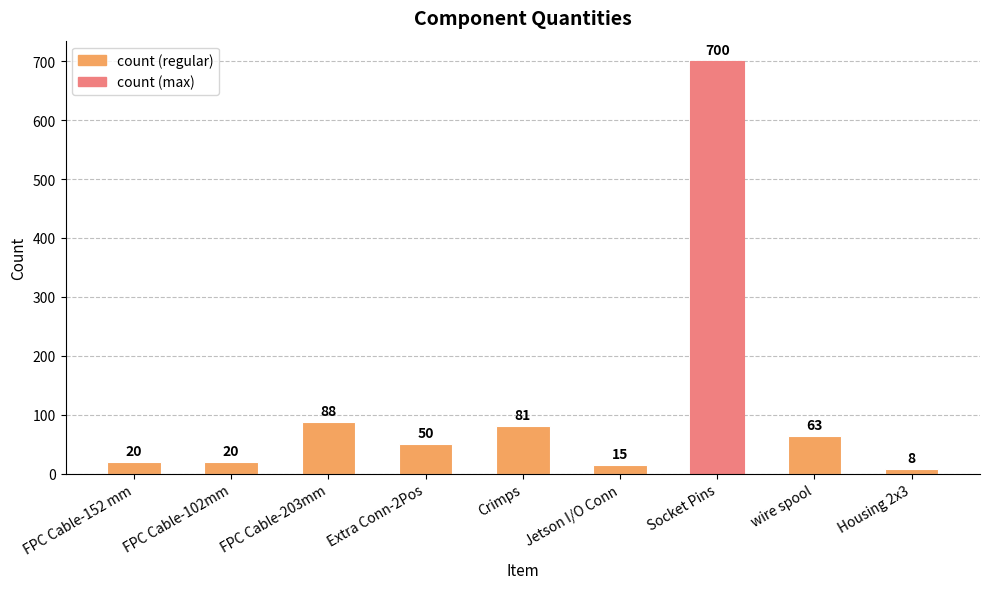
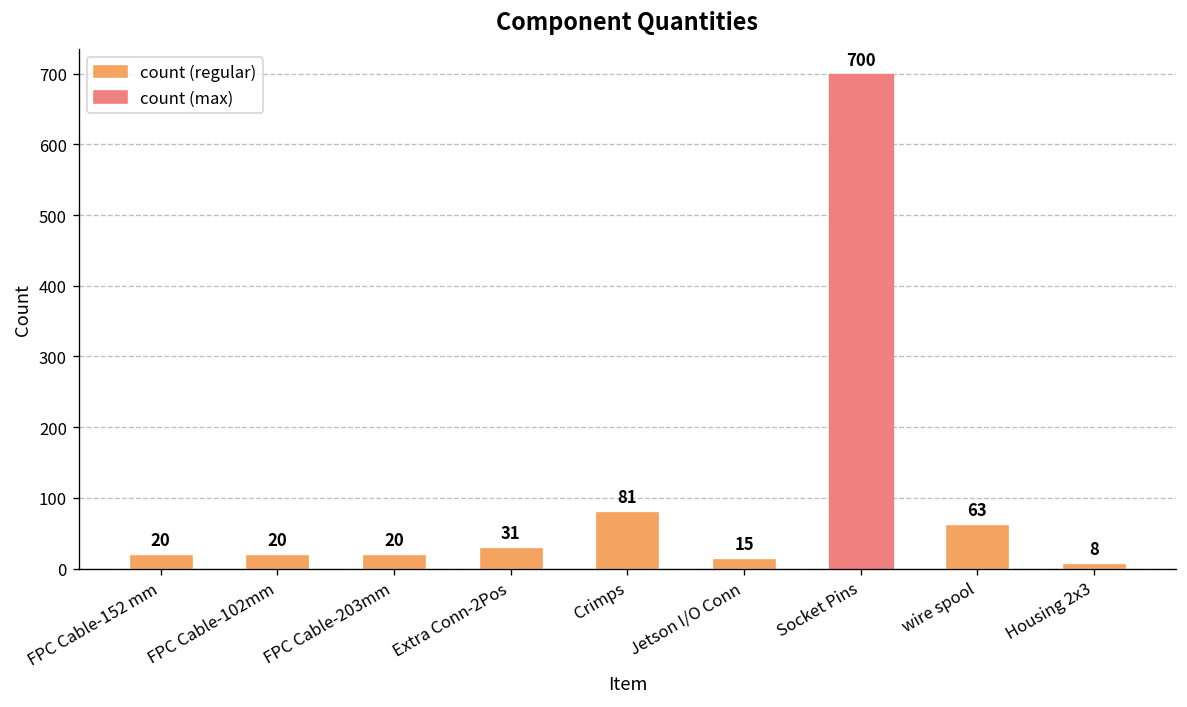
  {
    "FPC Cable-152 mm": 20,
    "FPC Cable-102mm": 20,
-   "FPC Cable-203mm": 88,
-   "Extra Conn-2Pos": 50,
+   "FPC Cable-203mm": 20,
+   "Extra Conn-2Pos": 31,
    "Crimps": 81,
    "Jetson I/O Conn": 15,
    "Socket Pins": 700,
    "wire spool": 63,
    "Housing 2x3": 8
  }
